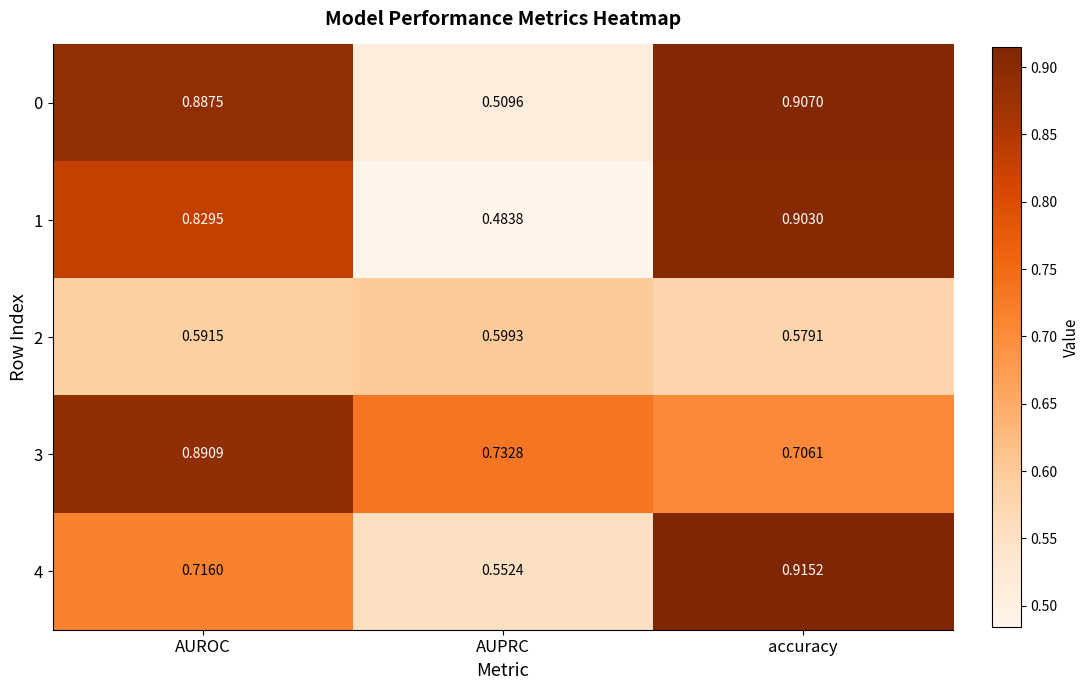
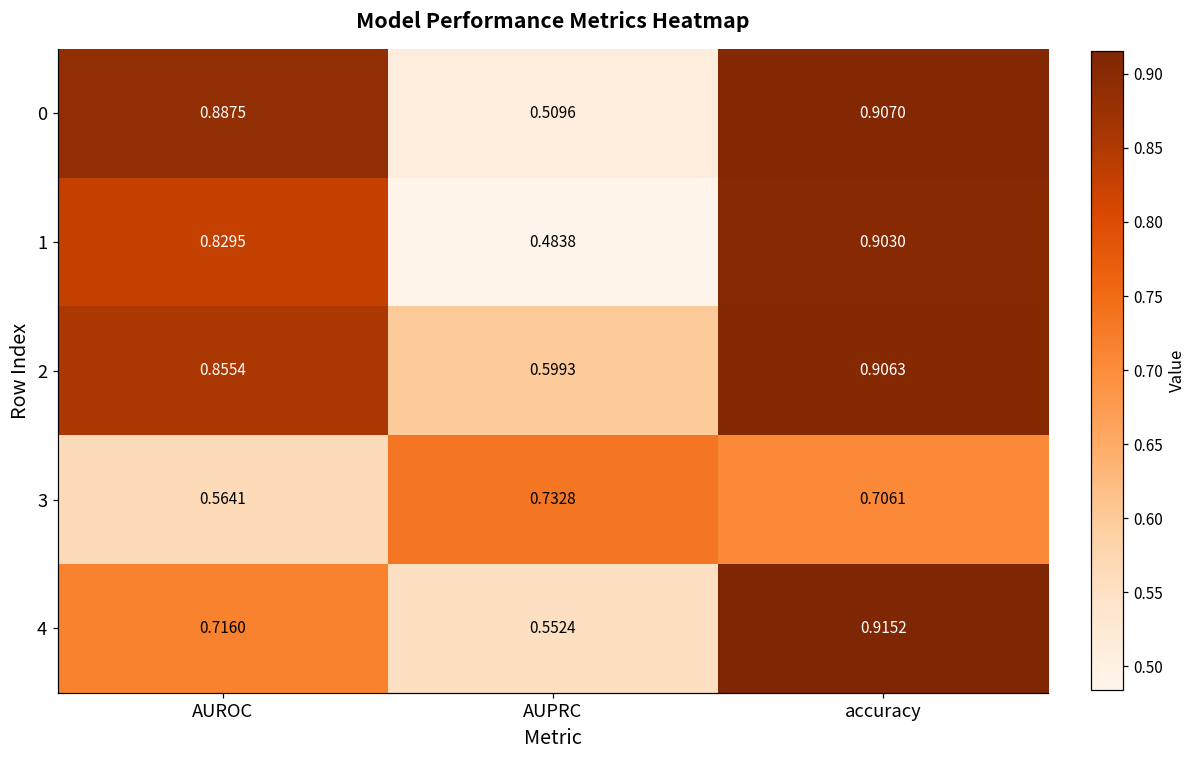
  {
    "0": {
      "AUROC": 0.8875,
      "AUPRC": 0.5096,
      "accuracy": 0.9070
    },
    "1": {
      "AUROC": 0.8295,
      "AUPRC": 0.4838,
      "accuracy": 0.9030
    },
    "2": {
-     "AUROC": 0.5915,
+     "AUROC": 0.8554,
      "AUPRC": 0.5993,
-     "accuracy": 0.5791
+     "accuracy": 0.9063
    },
    "3": {
-     "AUROC": 0.8909,
+     "AUROC": 0.5641,
      "AUPRC": 0.7328,
      "accuracy": 0.7061
    },
    "4": {
      "AUROC": 0.7160,
      "AUPRC": 0.5524,
      "accuracy": 0.9152
    }
  }
